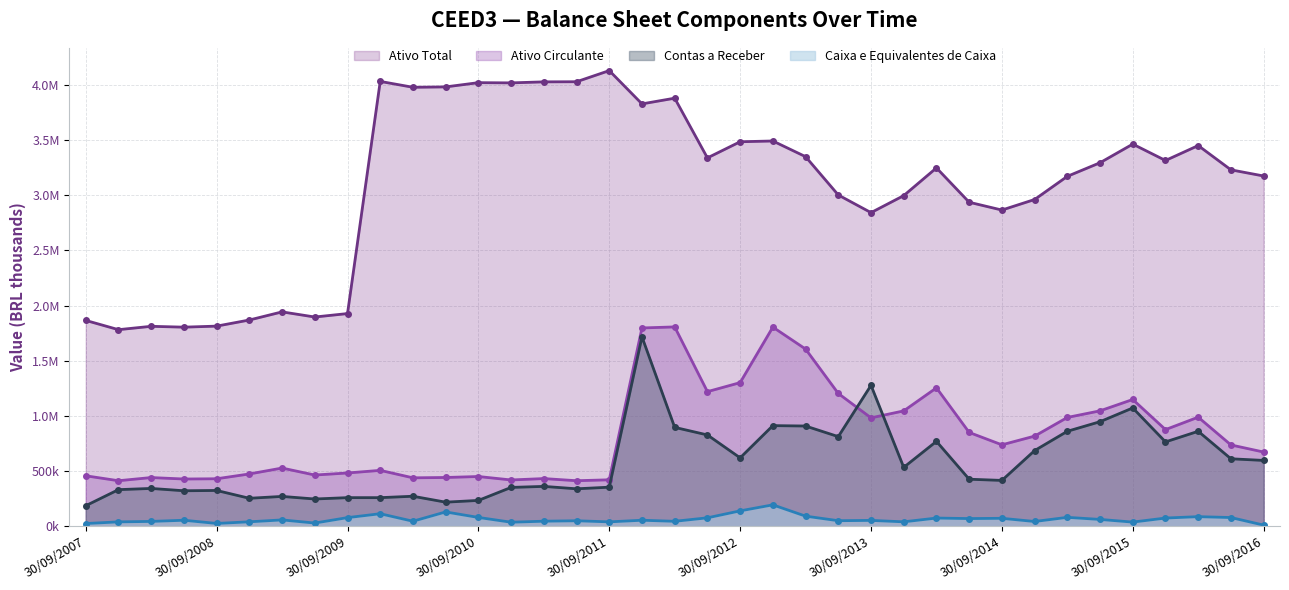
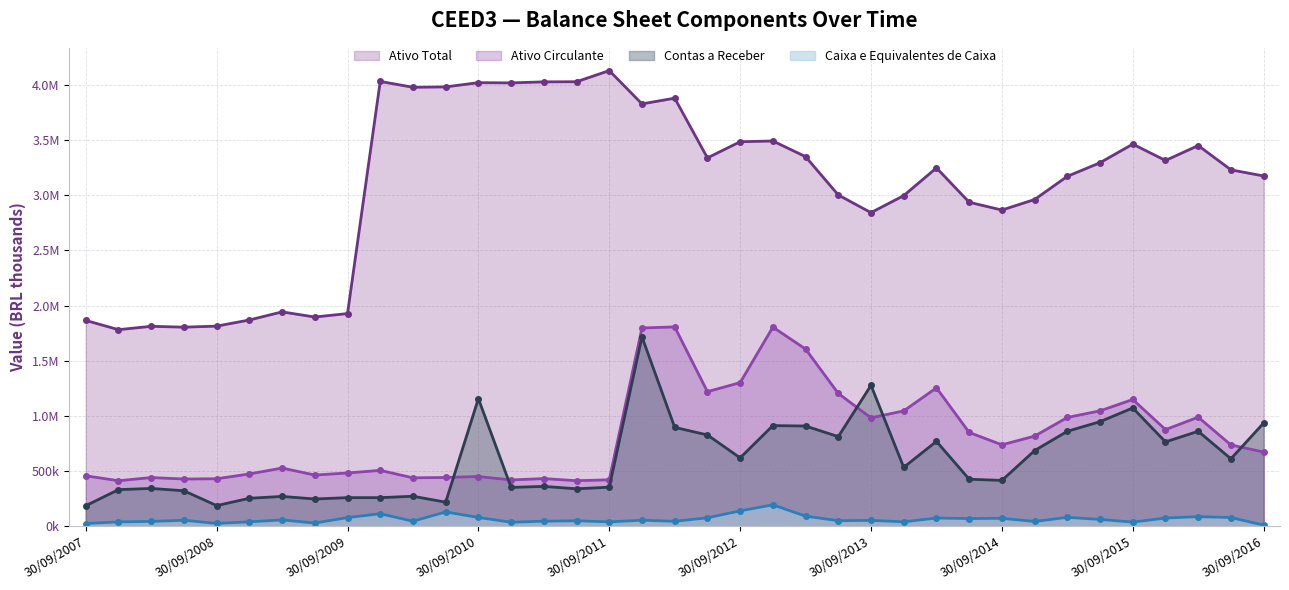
  {
    "Contas a Receber": {
      "30/09/2007": 190000,
-     "30/09/2008": 320000,
+     "30/09/2008": 190000,
      "30/09/2009": 260000,
-     "30/09/2010": 230000,
+     "30/09/2010": 1160000,
      "30/09/2011": 350000,
      "30/09/2012": 620000,
      "30/09/2013": 1280000,
      "30/09/2014": 420000,
      "30/09/2015": 1070000,
-     "30/09/2016": 600000
+     "30/09/2016": 940000
    }
  }
